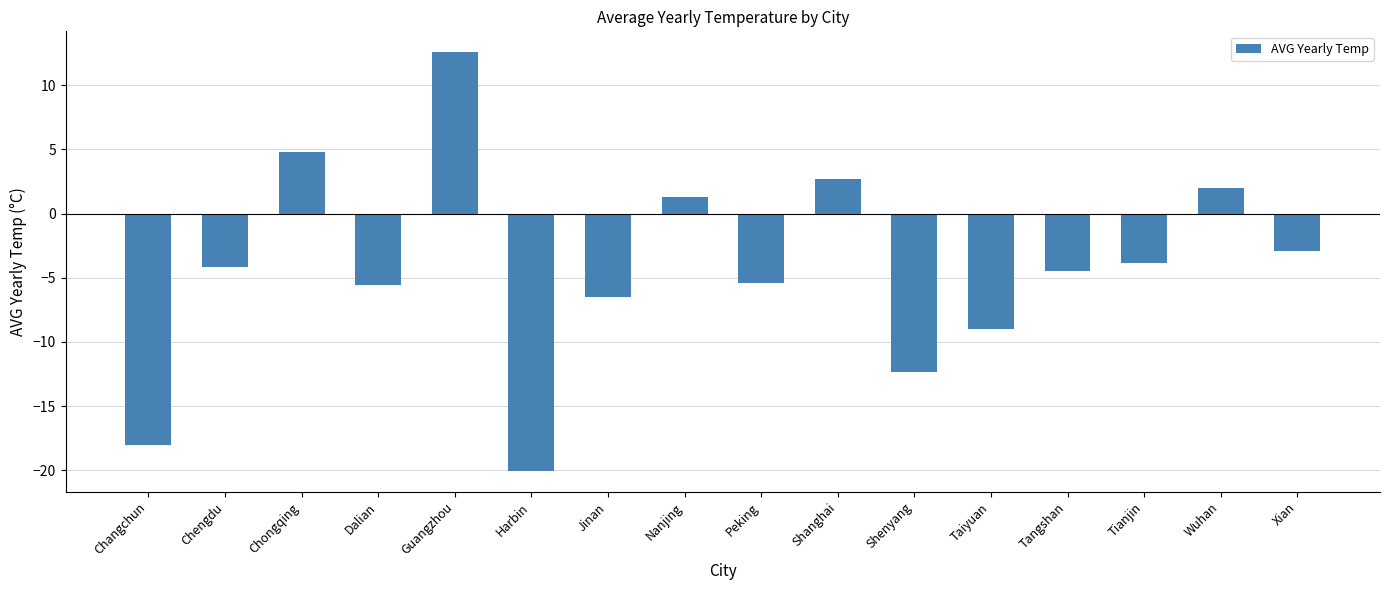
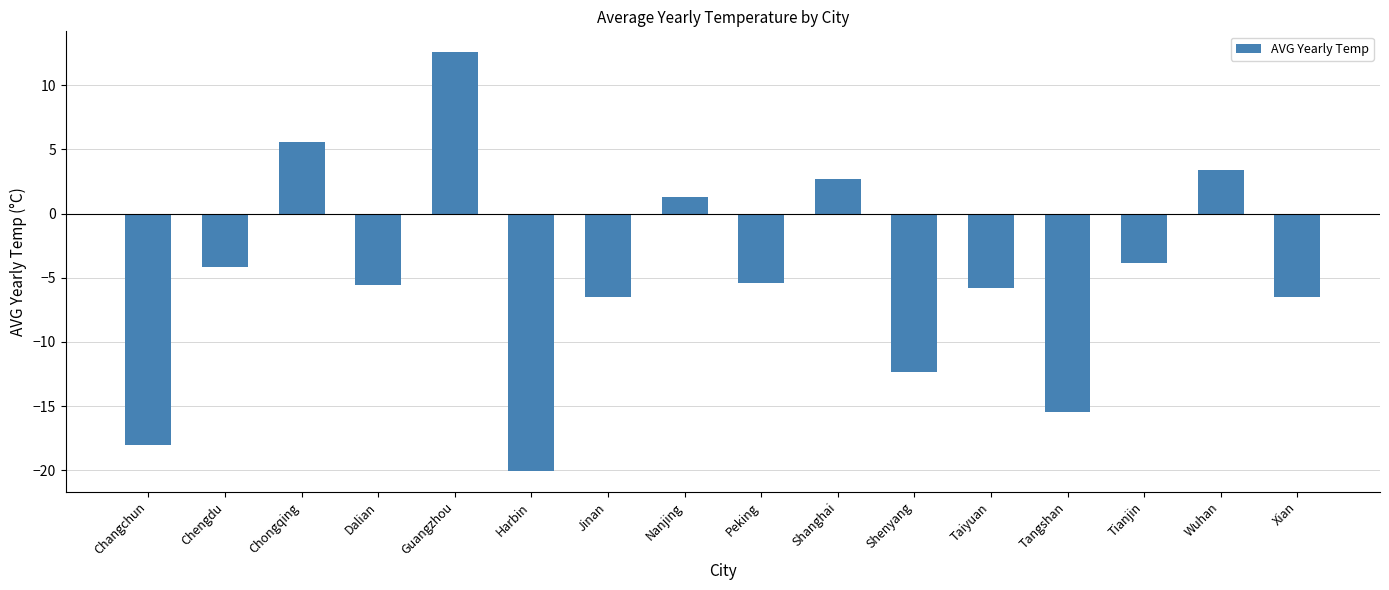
  {
    "Changchun": -18.0,
    "Chengdu": -4.2,
-   "Chongqing": 4.8,
+   "Chongqing": 5.6,
    "Dalian": -5.6,
    "Guangzhou": 12.6,
    "Harbin": -20.1,
    "Jinan": -6.5,
    "Nanjing": 1.3,
    "Peking": -5.4,
    "Shanghai": 2.7,
    "Shenyang": -12.3,
-   "Taiyuan": -9.0,
-   "Tangshan": -4.4,
+   "Taiyuan": -5.8,
+   "Tangshan": -15.4,
    "Tianjin": -3.8,
-   "Wuhan": 2.0,
-   "Xian": -2.9
+   "Wuhan": 3.4,
+   "Xian": -6.5
  }
